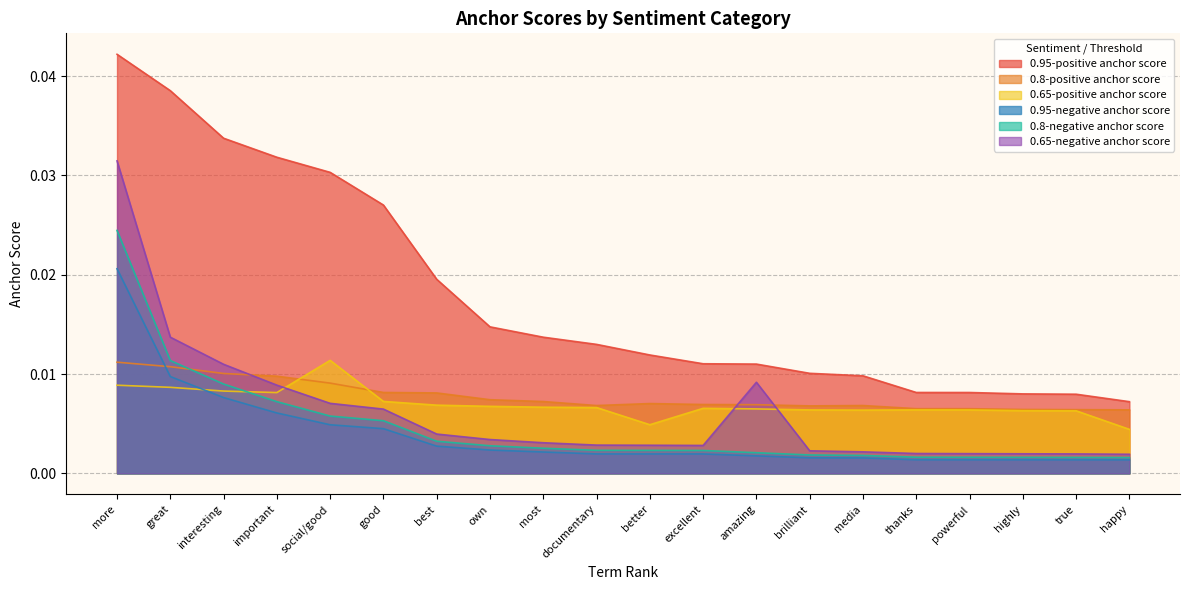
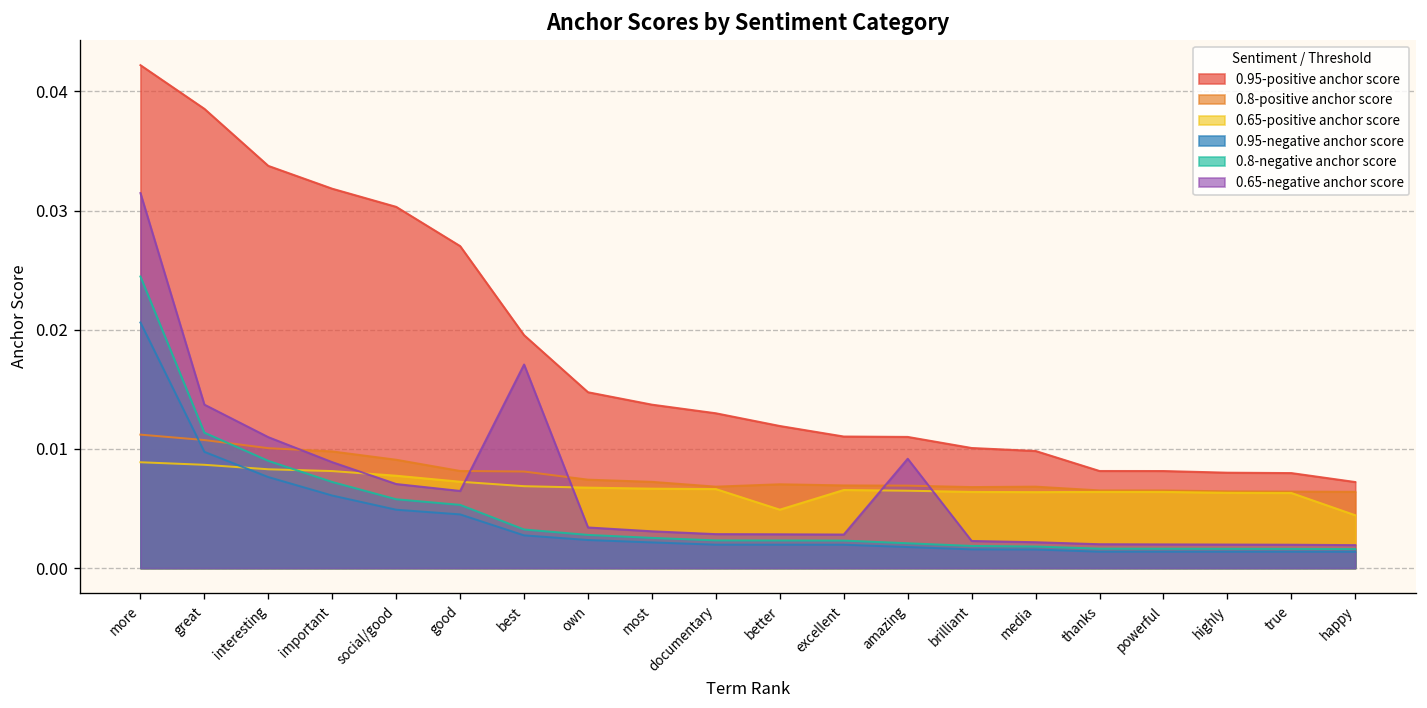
  {
    "0.65-positive anchor score": {
      "more": 0.009,
      "great": 0.009,
      "interesting": 0.008,
      "important": 0.008,
-     "social/good": 0.011,
+     "social/good": 0.008,
      "good": 0.007,
      "best": 0.007,
      "own": 0.007,
      "most": 0.007,
      "better": 0.005,
      "excellent": 0.007,
      "amazing": 0.006,
      "brilliant": 0.006,
      "media": 0.006,
      "happy": 0.004
    },
    "0.95-negative anchor score": {
      "more": 0.021,
      "great": 0.010,
      "interesting": 0.008,
      "important": 0.006,
      "social/good": 0.005,
      "good": 0.005,
      "best": 0.003,
      "own": 0.002,
      "most": 0.002,
      "documentary": 0.002,
      "better": 0.002,
      "excellent": 0.002,
      "amazing": 0.002,
      "brilliant": 0.002
    },
    "0.8-negative anchor score": {
      "more": 0.024,
      "great": 0.011,
      "interesting": 0.009,
      "important": 0.007,
      "social/good": 0.006,
      "good": 0.005,
      "best": 0.003,
      "own": 0.003,
      "most": 0.003,
      "documentary": 0.002,
      "better": 0.002,
      "excellent": 0.002,
      "amazing": 0.002,
      "brilliant": 0.002
    },
    "0.65-negative anchor score": {
      "more": 0.031,
      "great": 0.014,
      "interesting": 0.011,
      "important": 0.009,
      "social/good": 0.007,
      "good": 0.006,
-     "best": 0.004,
+     "best": 0.017,
      "own": 0.003,
      "most": 0.003,
      "documentary": 0.003,
      "better": 0.003,
      "excellent": 0.003,
      "amazing": 0.009,
      "brilliant": 0.002,
      "media": 0.002,
      "thanks": 0.002,
      "powerful": 0.002,
      "highly": 0.002,
      "true": 0.002,
      "happy": 0.002
    }
  }
